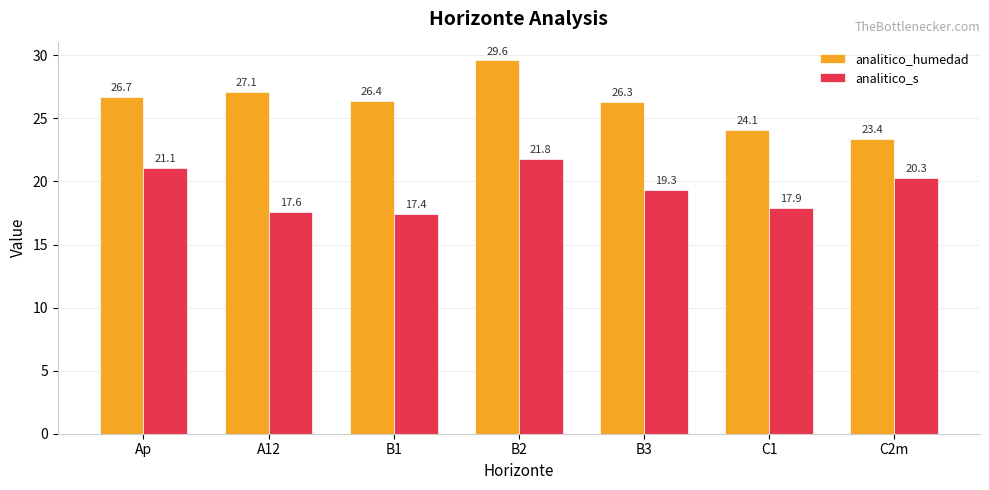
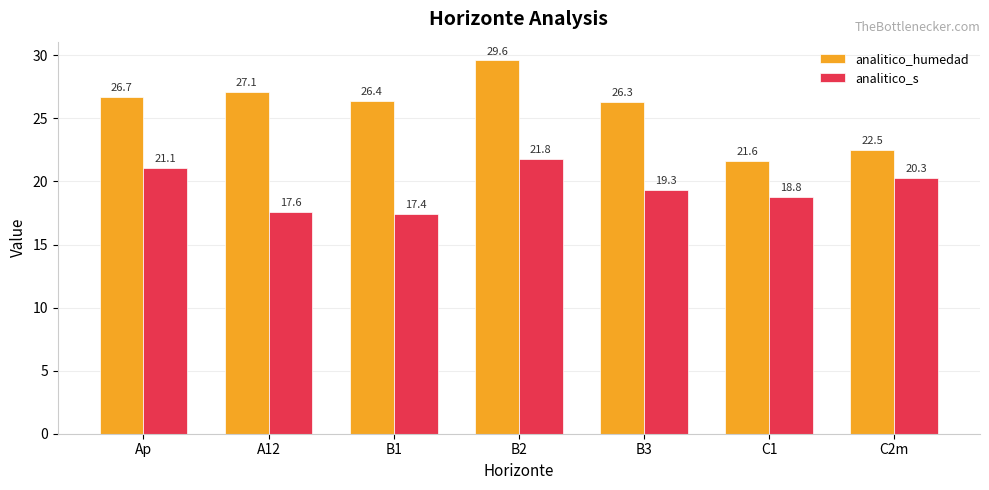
  {
    "analitico_humedad": {
      "Ap": 26.7,
      "A12": 27.1,
      "B1": 26.4,
      "B2": 29.6,
      "B3": 26.3,
-     "C1": 24.1,
-     "C2m": 23.4
+     "C1": 21.6,
+     "C2m": 22.5
    },
    "analitico_s": {
      "Ap": 21.1,
      "A12": 17.6,
      "B1": 17.4,
      "B2": 21.8,
      "B3": 19.3,
-     "C1": 17.9,
+     "C1": 18.8,
      "C2m": 20.3
    }
  }
